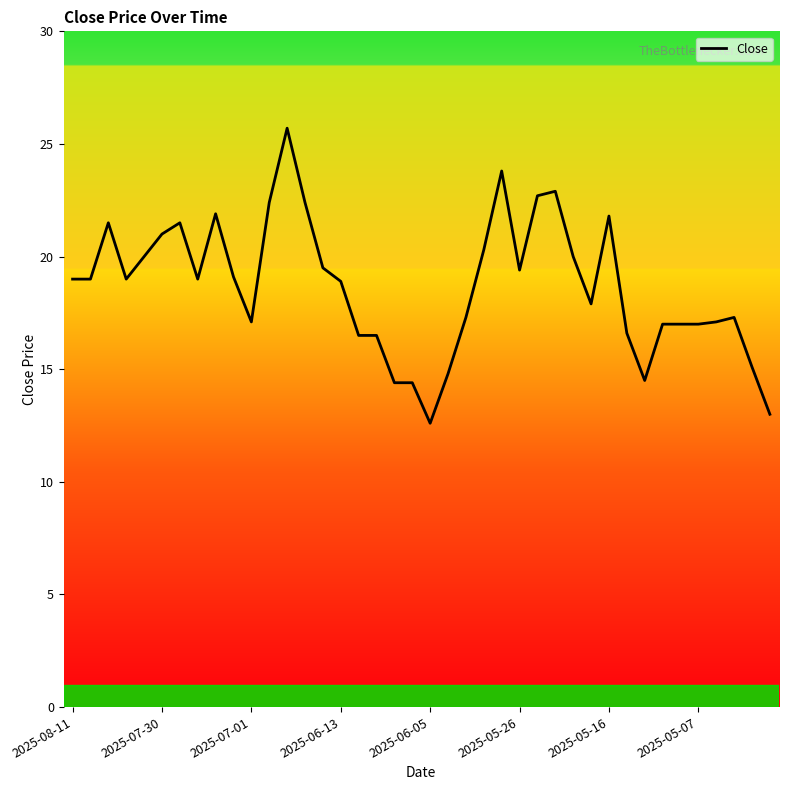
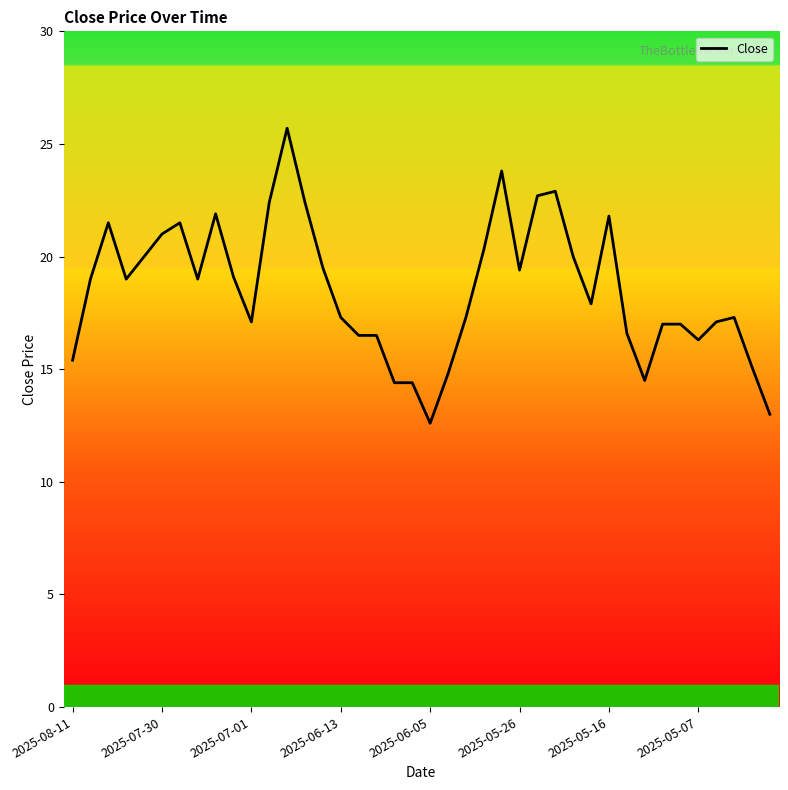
  {
-   "2025-08-11": 19.0,
+   "2025-08-11": 15.4,
    "2025-07-30": 21.0,
    "2025-07-01": 17.1,
-   "2025-06-13": 18.9,
+   "2025-06-13": 17.3,
    "2025-06-05": 12.6,
    "2025-05-26": 19.4,
    "2025-05-16": 21.8,
-   "2025-05-07": 17.0
+   "2025-05-07": 16.3
  }
